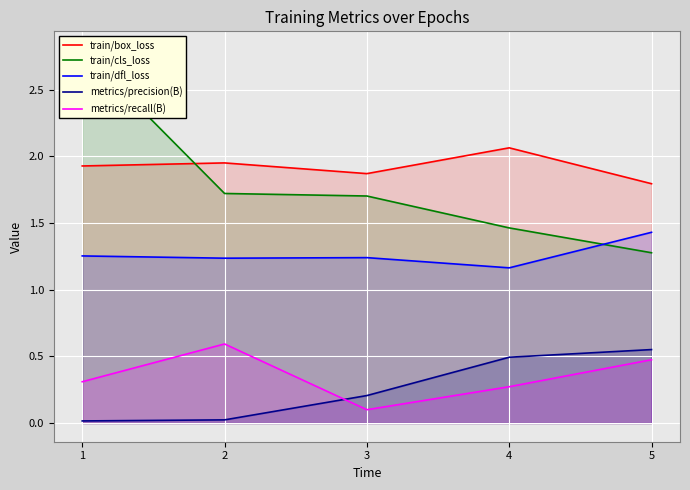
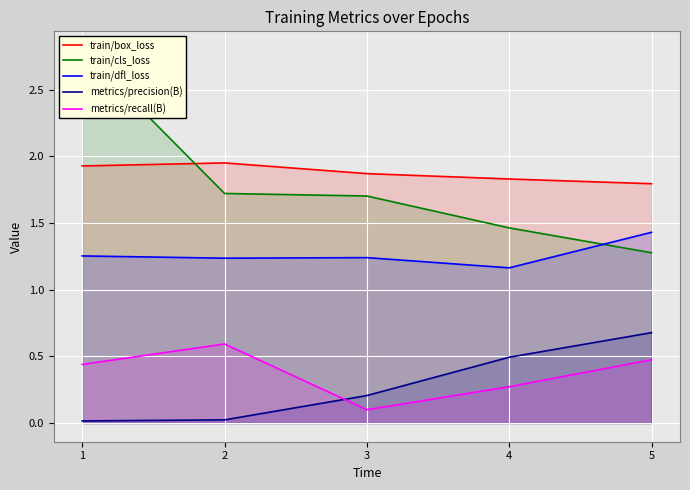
  {
    "train/box_loss": {
      "1": 1.93,
      "2": 1.95,
      "3": 1.87,
-     "4": 2.06,
+     "4": 1.83,
      "5": 1.79
    },
    "train/cls_loss": {
      "2": 1.72,
      "3": 1.70,
      "4": 1.46,
      "5": 1.28
    },
    "train/dfl_loss": {
      "1": 1.25,
      "2": 1.24,
      "3": 1.24,
      "4": 1.16,
      "5": 1.43
    },
    "metrics/precision(B)": {
      "1": 0.02,
      "2": 0.02,
      "3": 0.21,
      "4": 0.49,
-     "5": 0.55
+     "5": 0.68
    },
    "metrics/recall(B)": {
-     "1": 0.31,
+     "1": 0.44,
      "2": 0.59,
      "3": 0.10,
      "4": 0.27,
      "5": 0.47
    }
  }
